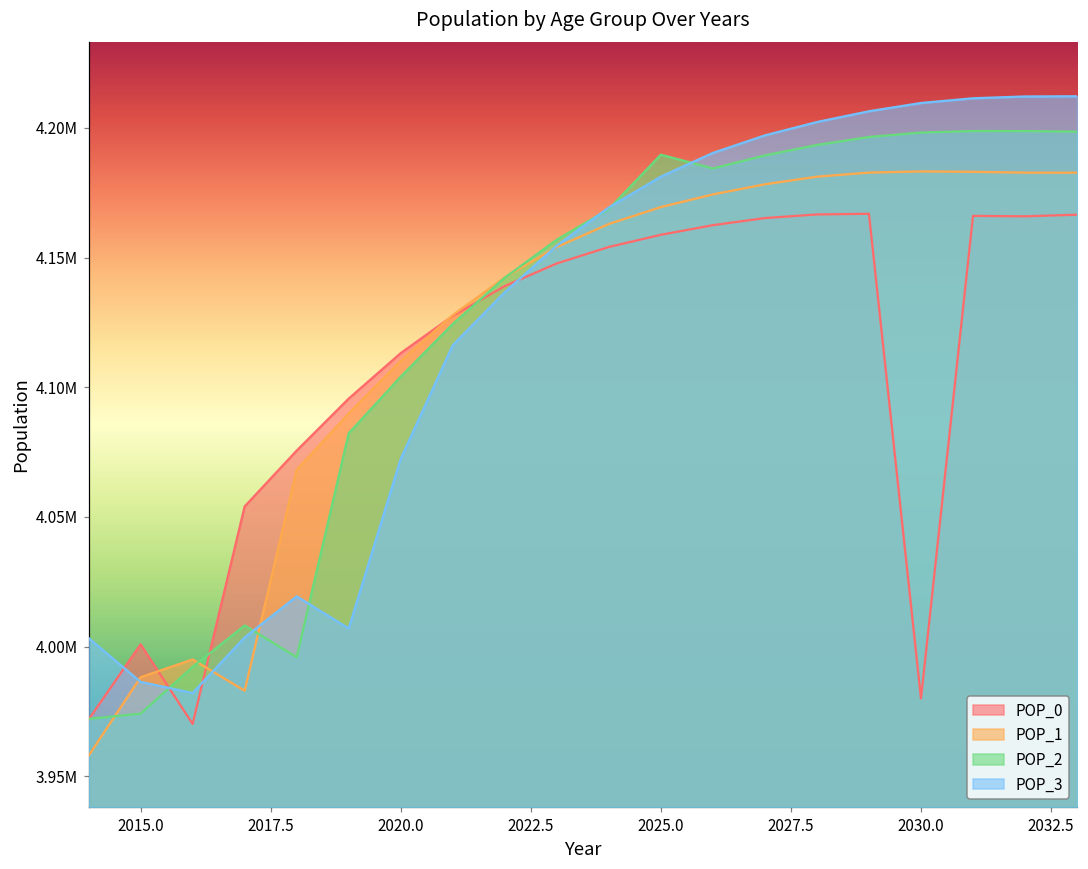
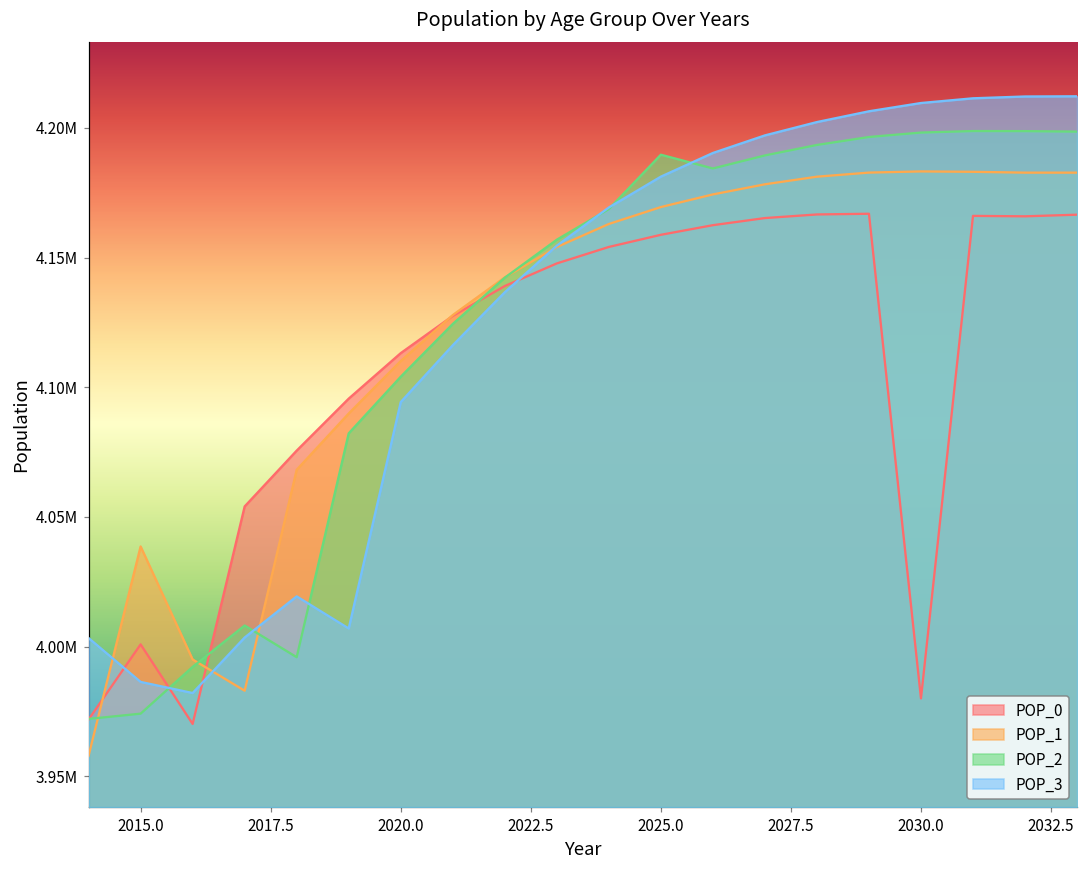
  {
    "POP_0": {
      "2015.0": 4001000,
      "2020.0": 4113000,
      "2025.0": 4159000,
      "2030.0": 3980000
    },
    "POP_1": {
-     "2015.0": 3988000,
+     "2015.0": 4039000,
      "2020.0": 4110000,
      "2025.0": 4169000,
      "2030.0": 4183000
    },
    "POP_2": {
      "2015.0": 3974000,
      "2020.0": 4104000,
      "2025.0": 4190000,
      "2030.0": 4198000
    },
    "POP_3": {
      "2015.0": 3986000,
-     "2020.0": 4072000,
+     "2020.0": 4094000,
      "2025.0": 4181000,
      "2030.0": 4210000
    }
  }
